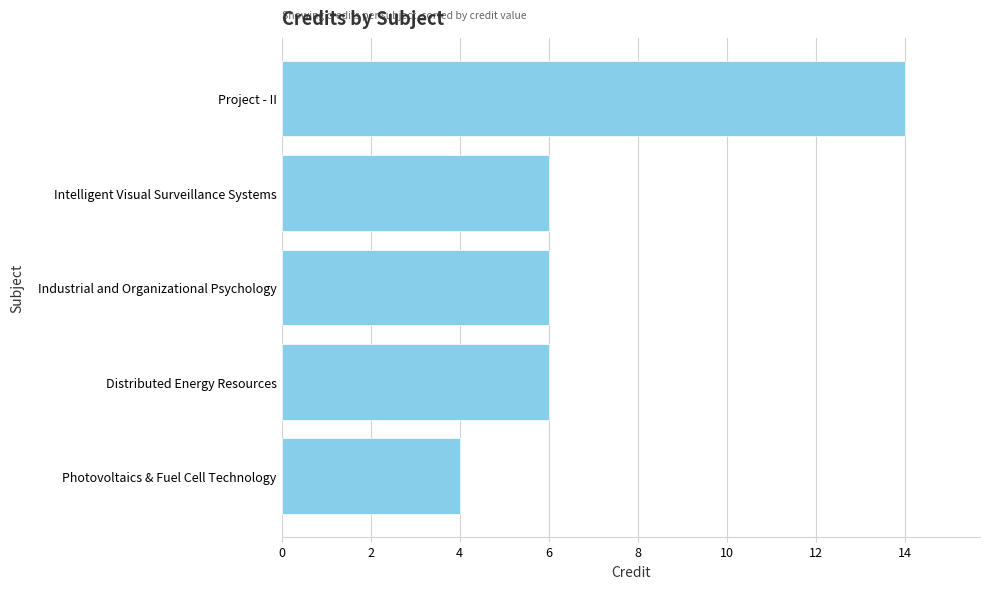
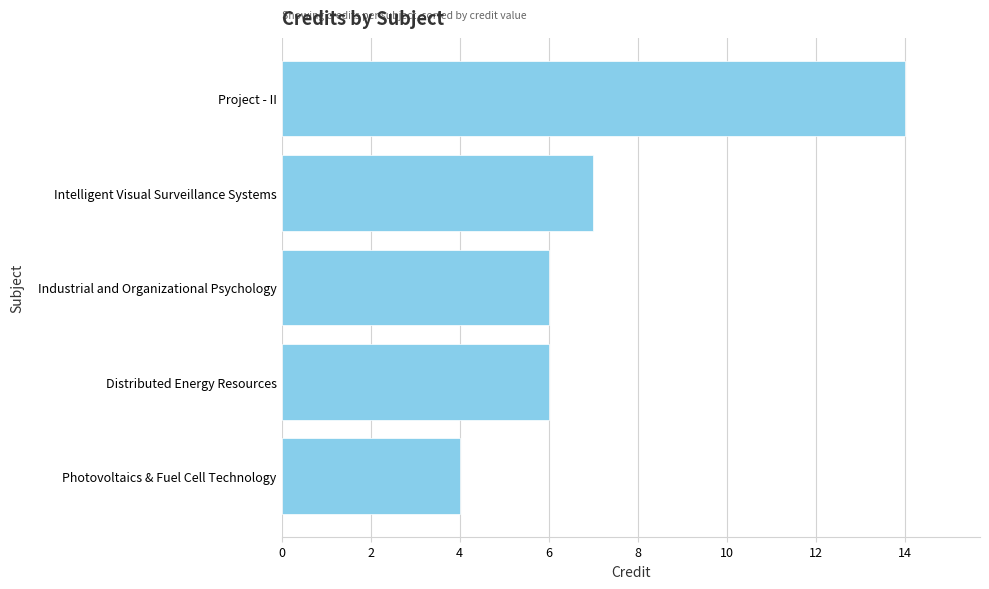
  {
    "Project - II": 14,
-   "Intelligent Visual Surveillance Systems": 6,
+   "Intelligent Visual Surveillance Systems": 7,
    "Industrial and Organizational Psychology": 6,
    "Distributed Energy Resources": 6,
    "Photovoltaics & Fuel Cell Technology": 4
  }
